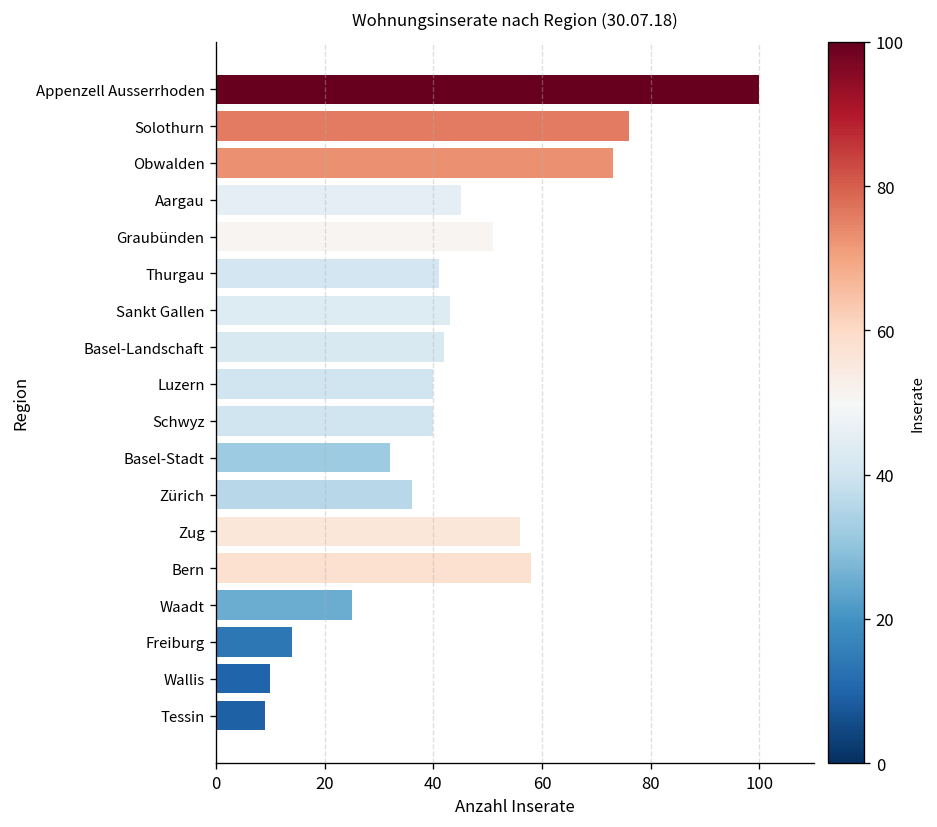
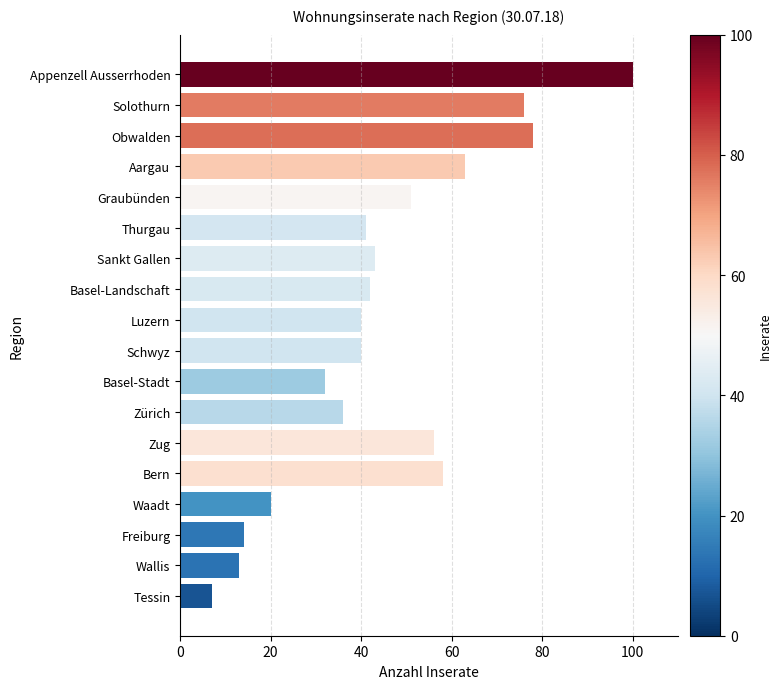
  {
    "Appenzell Ausserrhoden": 100,
    "Solothurn": 76,
-   "Obwalden": 73,
-   "Aargau": 45,
+   "Obwalden": 78,
+   "Aargau": 63,
    "Graubünden": 51,
    "Thurgau": 41,
    "Sankt Gallen": 43,
    "Basel-Landschaft": 42,
    "Luzern": 40,
    "Schwyz": 40,
    "Basel-Stadt": 32,
    "Zürich": 36,
    "Zug": 56,
    "Bern": 58,
-   "Waadt": 25,
+   "Waadt": 20,
    "Freiburg": 14,
-   "Wallis": 10,
-   "Tessin": 9
+   "Wallis": 13,
+   "Tessin": 7
  }
